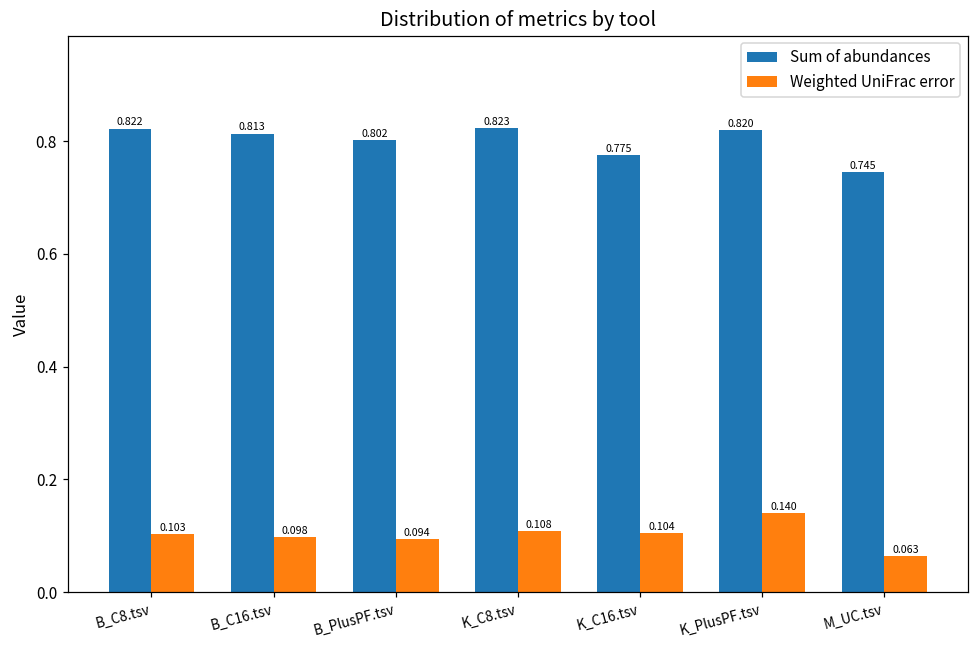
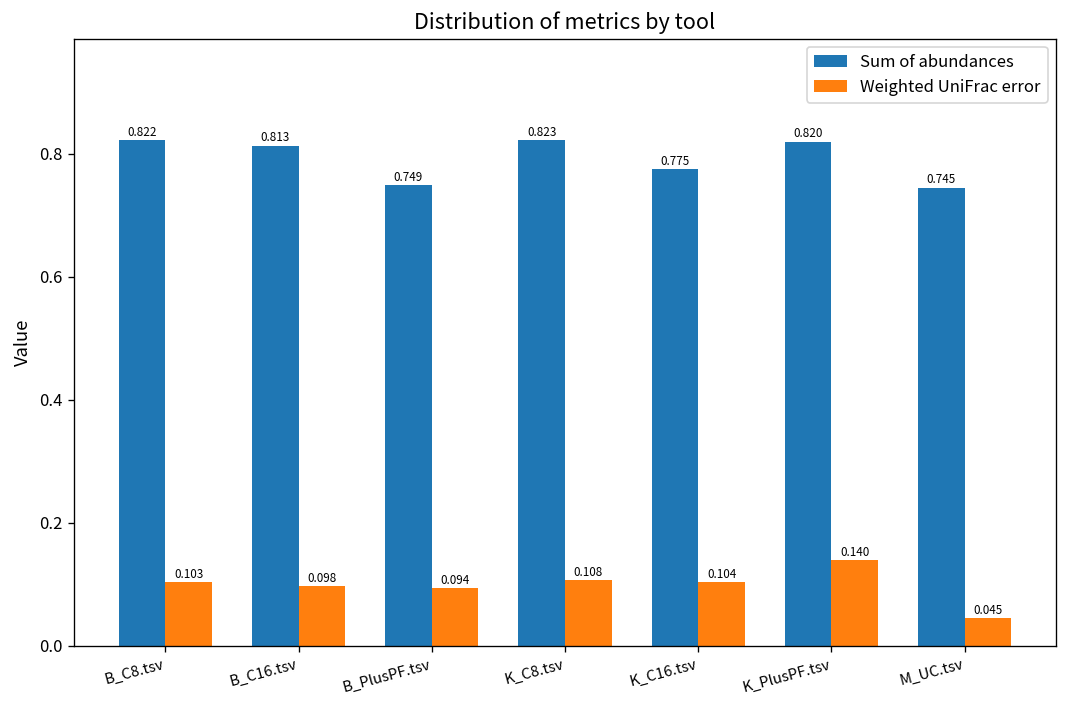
  {
    "Sum of abundances": {
      "B_C8.tsv": 0.822,
      "B_C16.tsv": 0.813,
-     "B_PlusPF.tsv": 0.802,
+     "B_PlusPF.tsv": 0.749,
      "K_C8.tsv": 0.823,
      "K_C16.tsv": 0.775,
      "K_PlusPF.tsv": 0.820,
      "M_UC.tsv": 0.745
    },
    "Weighted UniFrac error": {
      "B_C8.tsv": 0.103,
      "B_C16.tsv": 0.098,
      "B_PlusPF.tsv": 0.094,
      "K_C8.tsv": 0.108,
      "K_C16.tsv": 0.104,
      "K_PlusPF.tsv": 0.140,
-     "M_UC.tsv": 0.063
+     "M_UC.tsv": 0.045
    }
  }
